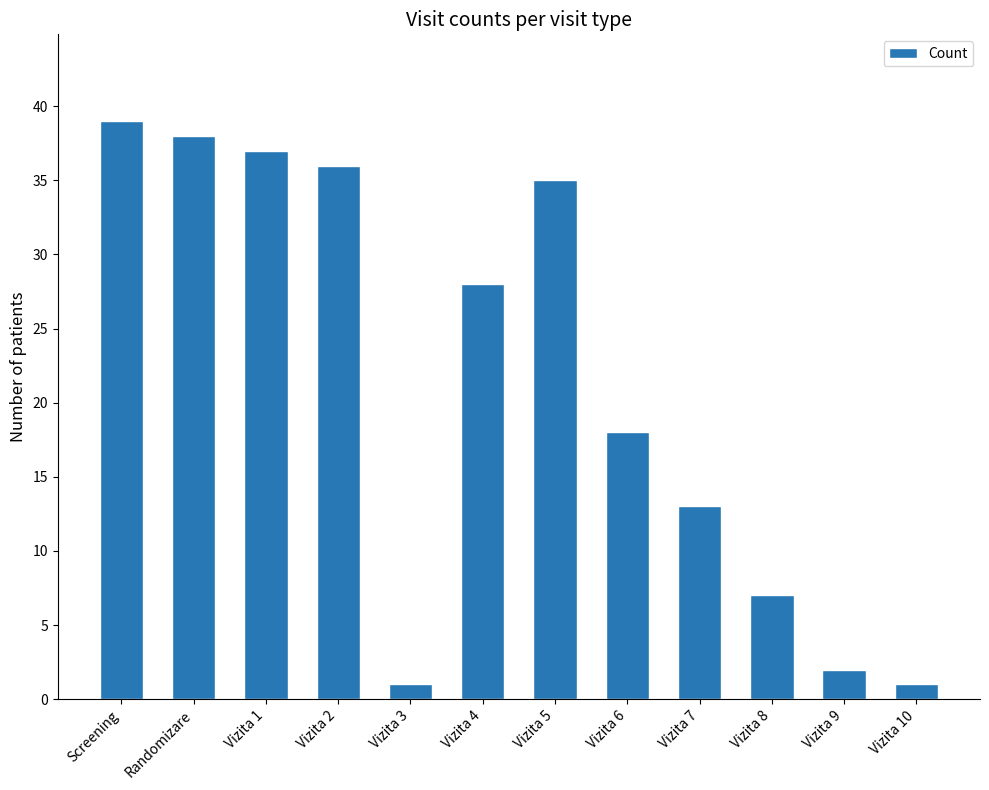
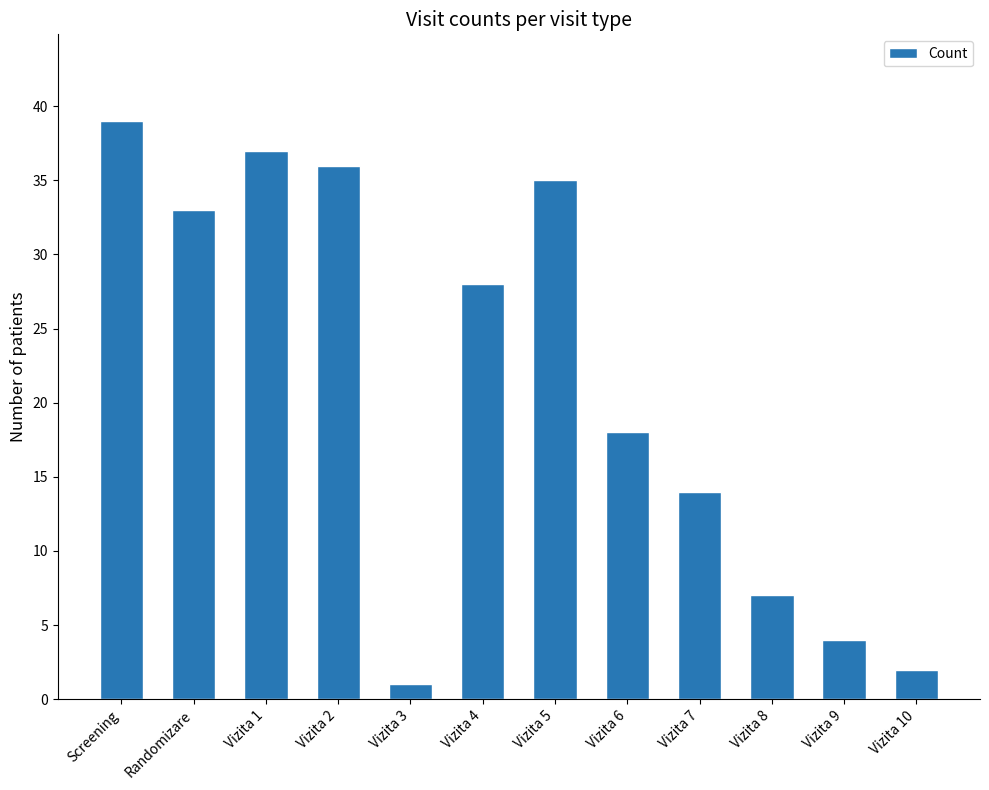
  {
    "Screening": 39,
-   "Randomizare": 38,
+   "Randomizare": 33,
    "Vizita 1": 37,
    "Vizita 2": 36,
    "Vizita 3": 1,
    "Vizita 4": 28,
    "Vizita 5": 35,
    "Vizita 6": 18,
-   "Vizita 7": 13,
+   "Vizita 7": 14,
    "Vizita 8": 7,
-   "Vizita 9": 2,
-   "Vizita 10": 1
+   "Vizita 9": 4,
+   "Vizita 10": 2
  }
